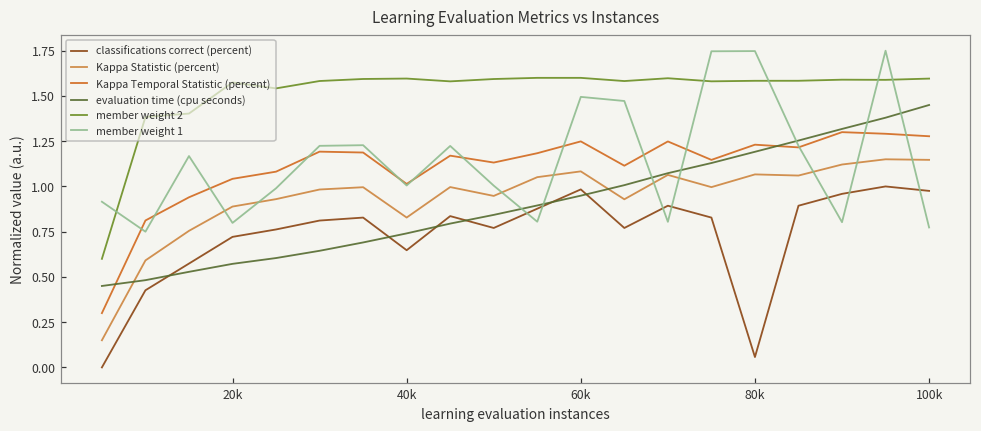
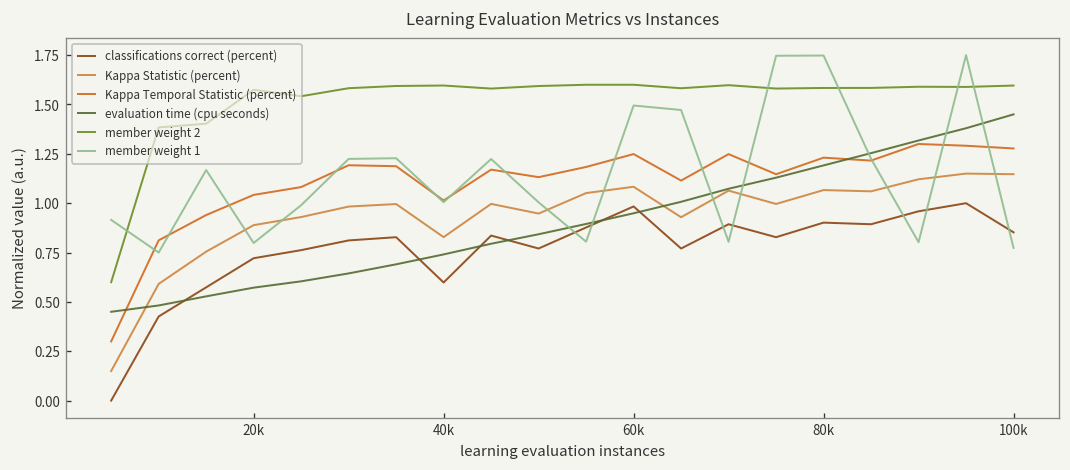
  {
    "classifications correct (percent)": {
      "20k": 0.72,
-     "40k": 0.65,
+     "40k": 0.60,
      "60k": 0.98,
-     "80k": 0.06,
-     "100k": 0.98
+     "80k": 0.90,
+     "100k": 0.85
    },
    "member weight 1": {
      "20k": 0.80,
      "60k": 1.49,
      "80k": 1.75,
      "100k": 0.77
    }
  }
